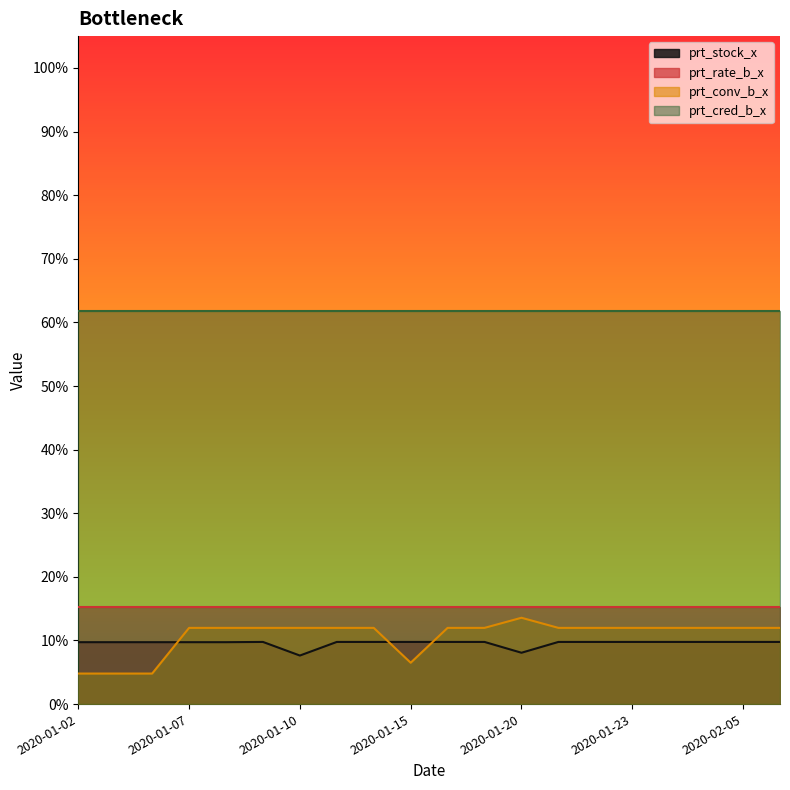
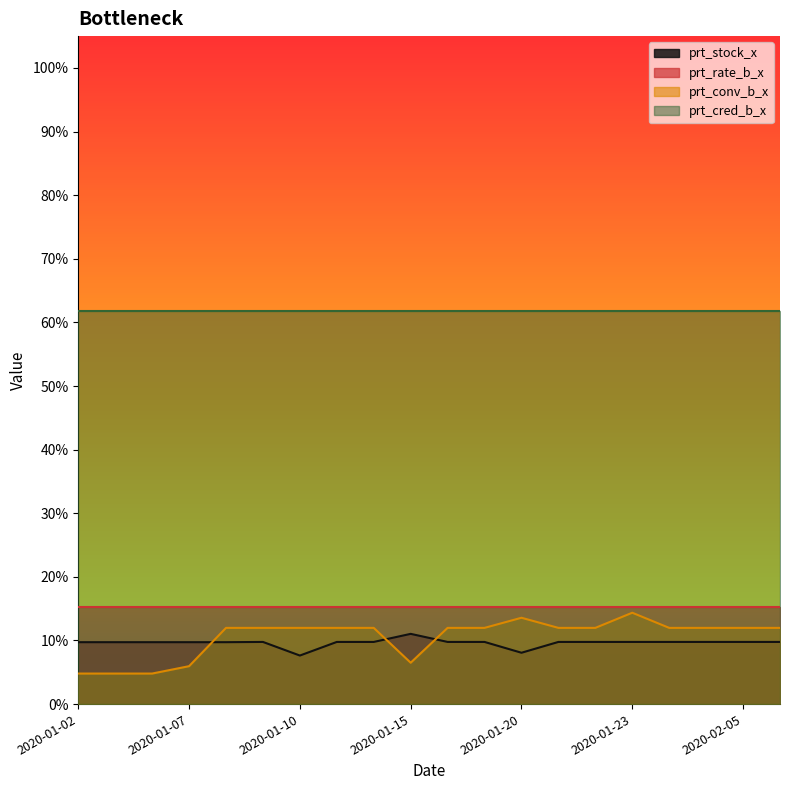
  {
    "prt_stock_x": {
      "2020-01-02": "10%",
      "2020-01-07": "10%",
      "2020-01-10": "8%",
-     "2020-01-15": "10%",
+     "2020-01-15": "11%",
      "2020-01-20": "8%",
      "2020-01-23": "10%",
      "2020-02-05": "10%"
    },
    "prt_rate_b_x": {
      "2020-01-02": "15%",
      "2020-01-07": "15%",
      "2020-01-10": "15%",
      "2020-01-15": "15%",
      "2020-01-20": "15%",
      "2020-01-23": "15%",
      "2020-02-05": "15%"
    },
    "prt_conv_b_x": {
      "2020-01-02": "5%",
-     "2020-01-07": "12%",
+     "2020-01-07": "6%",
      "2020-01-10": "12%",
      "2020-01-15": "7%",
      "2020-01-20": "14%",
-     "2020-01-23": "12%",
+     "2020-01-23": "14%",
      "2020-02-05": "12%"
    },
    "prt_cred_b_x": {
      "2020-01-02": "62%",
      "2020-01-07": "62%",
      "2020-01-10": "62%",
      "2020-01-15": "62%",
      "2020-01-20": "62%",
      "2020-01-23": "62%",
      "2020-02-05": "62%"
    }
  }
